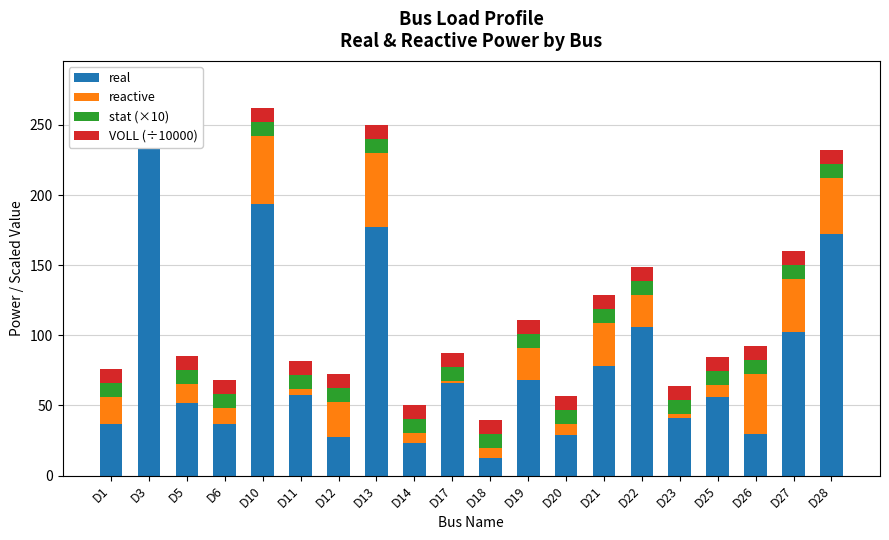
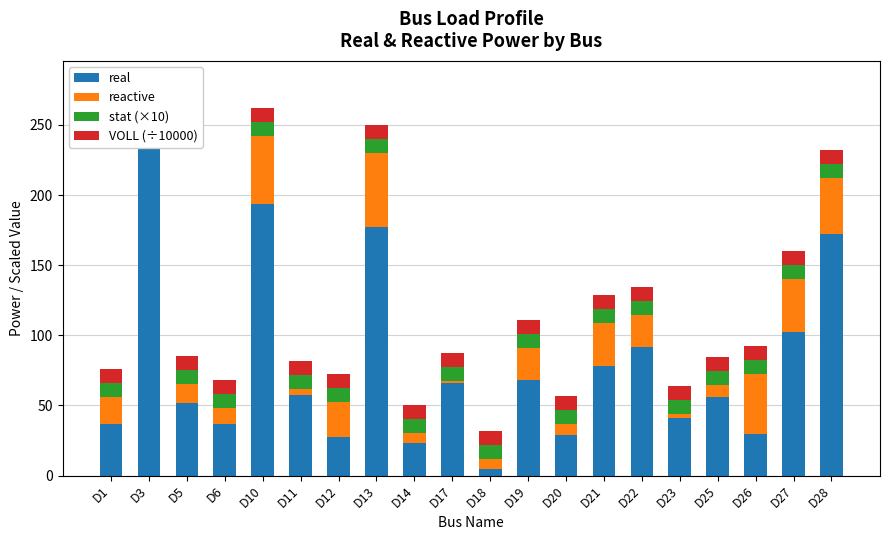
  {
    "real": {
      "D1": 36,
      "D5": 52,
      "D6": 37,
      "D10": 193,
      "D11": 58,
      "D12": 28,
      "D13": 178,
      "D14": 23,
      "D17": 66,
-     "D18": 12,
+     "D18": 5,
      "D19": 68,
      "D20": 29,
      "D21": 78,
-     "D22": 106,
+     "D22": 92,
      "D23": 41,
      "D25": 56,
      "D26": 29,
      "D27": 102,
      "D28": 172
    },
    "reactive": {
      "D1": 20,
      "D5": 14,
      "D6": 12,
      "D10": 49,
      "D11": 4,
      "D12": 24,
      "D13": 53,
      "D14": 7,
      "D18": 7,
      "D19": 23,
      "D20": 7,
      "D21": 31,
      "D22": 23,
      "D23": 3,
      "D25": 8,
      "D26": 43,
      "D27": 38,
      "D28": 40
    },
    "stat (×10)": {
      "D1": 10,
      "D5": 10,
      "D6": 10,
      "D10": 10,
      "D11": 10,
      "D12": 10,
      "D13": 10,
      "D14": 10,
      "D17": 10,
      "D18": 10,
      "D19": 10,
      "D20": 10,
      "D21": 10,
      "D22": 10,
      "D23": 10,
      "D25": 10,
      "D26": 10,
      "D27": 10,
      "D28": 10
    },
    "VOLL (÷10000)": {
      "D1": 10,
      "D5": 10,
      "D6": 10,
      "D10": 10,
      "D11": 10,
      "D12": 10,
      "D13": 10,
      "D14": 10,
      "D17": 10,
      "D18": 10,
      "D19": 10,
      "D20": 10,
      "D21": 10,
      "D22": 10,
      "D23": 10,
      "D25": 10,
      "D26": 10,
      "D27": 10,
      "D28": 10
    }
  }
